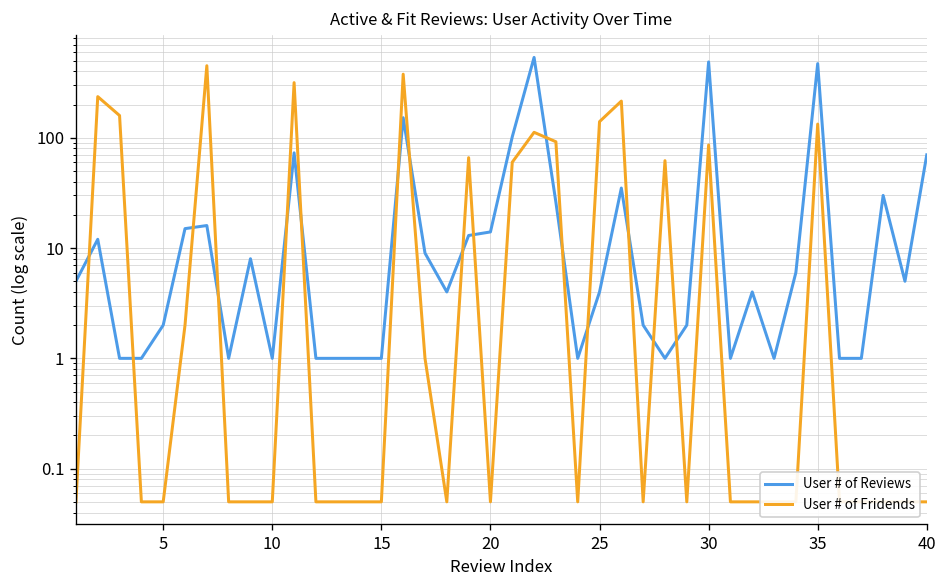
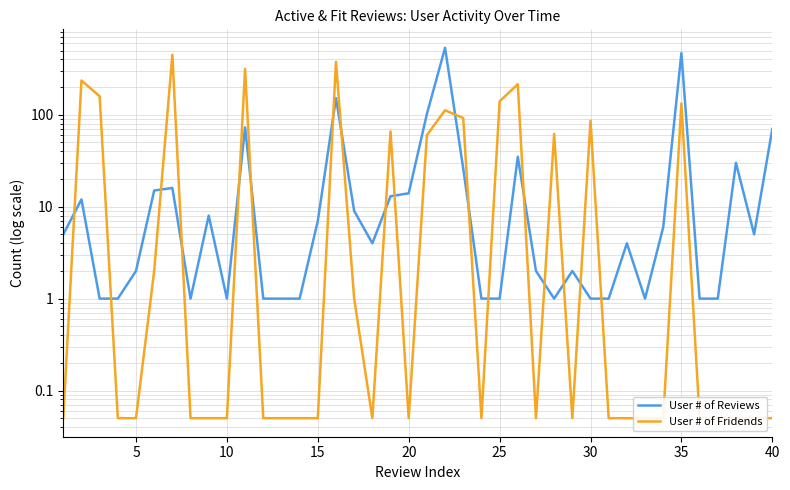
  {
    "User # of Reviews": {
      "5": 2,
      "10": 1,
-     "15": 1,
+     "15": 7,
      "20": 14,
-     "25": 4,
-     "30": 500,
+     "25": 1,
+     "30": 1,
      "35": 500,
      "40": 70
    },
    "User # of Fridends": {
      "5": 0.05,
      "10": 0.05,
      "15": 0.05,
      "20": 0.05,
      "25": 140,
      "30": 90,
      "35": 130,
      "40": 0.05
    }
  }
